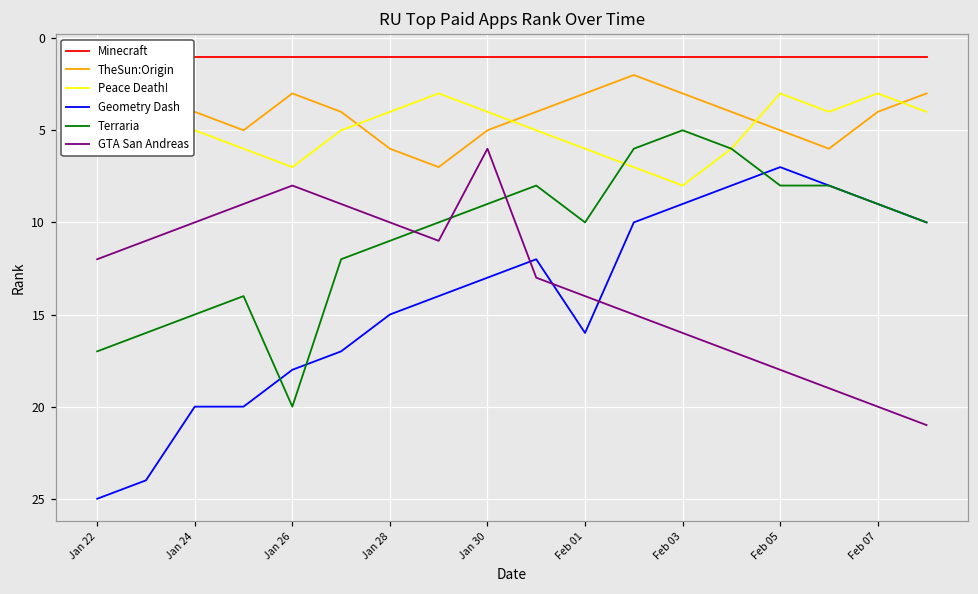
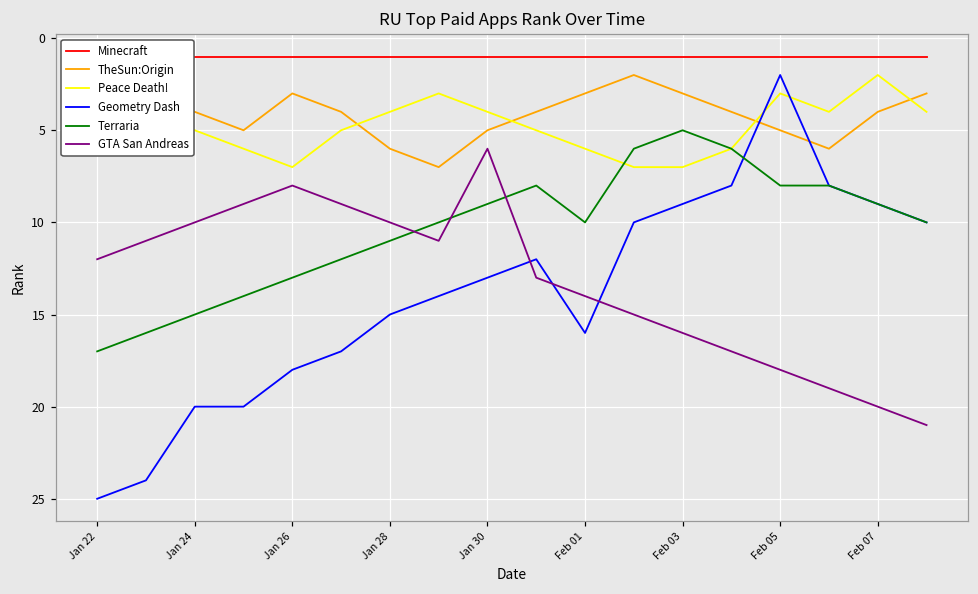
  {
    "Minecraft": {
      "Jan 24": 1,
      "Jan 26": 1,
      "Jan 28": 1,
      "Jan 30": 1,
      "Feb 01": 1,
      "Feb 03": 1,
      "Feb 05": 1,
      "Feb 07": 1
    },
    "TheSun:Origin": {
      "Jan 24": 4,
      "Jan 26": 3,
      "Jan 28": 6,
      "Jan 30": 5,
      "Feb 01": 3,
      "Feb 03": 3,
      "Feb 05": 5,
      "Feb 07": 4
    },
    "Peace Death!": {
      "Jan 24": 5,
      "Jan 26": 7,
      "Jan 28": 4,
      "Jan 30": 4,
      "Feb 01": 6,
-     "Feb 03": 8,
+     "Feb 03": 7,
      "Feb 05": 3,
-     "Feb 07": 3
+     "Feb 07": 2
    },
    "Geometry Dash": {
      "Jan 22": 25,
      "Jan 24": 20,
      "Jan 26": 18,
      "Jan 28": 15,
      "Jan 30": 13,
      "Feb 01": 16,
      "Feb 03": 9,
-     "Feb 05": 7
+     "Feb 05": 2
    },
    "Terraria": {
      "Jan 22": 17,
      "Jan 24": 15,
-     "Jan 26": 20,
+     "Jan 26": 13,
      "Jan 28": 11,
      "Jan 30": 9,
      "Feb 01": 10,
      "Feb 03": 5,
      "Feb 05": 8
    },
    "GTA San Andreas": {
      "Jan 22": 12,
      "Jan 24": 10,
      "Jan 26": 8,
      "Jan 28": 10,
      "Jan 30": 6,
      "Feb 01": 14,
      "Feb 03": 16,
      "Feb 05": 18,
      "Feb 07": 20
    }
  }
